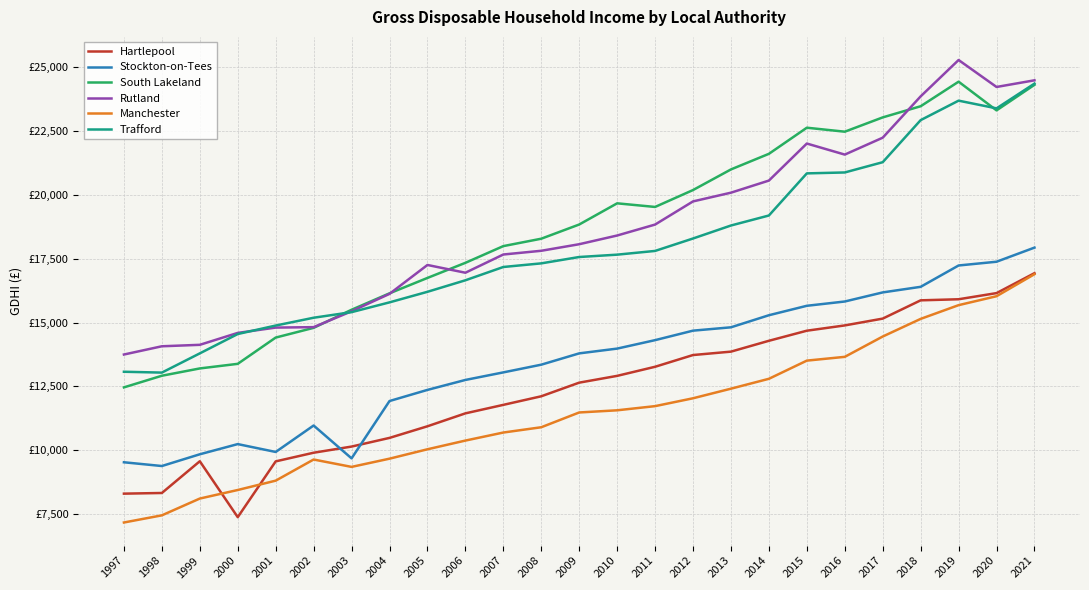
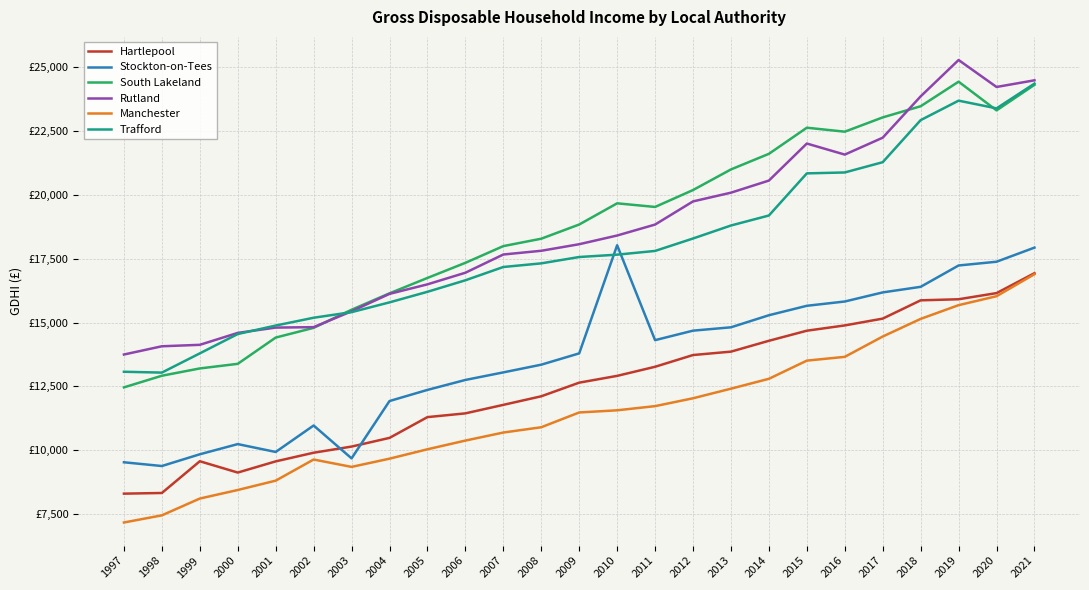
  {
    "Hartlepool": {
      "1997": "£8,300",
      "1998": "£8,300",
      "1999": "£9,600",
-     "2000": "£7,400",
+     "2000": "£9,100",
      "2001": "£9,600",
      "2002": "£9,900",
      "2003": "£10,100",
      "2004": "£10,500",
-     "2005": "£10,900",
+     "2005": "£11,300",
      "2006": "£11,400",
      "2007": "£11,800",
      "2008": "£12,100",
      "2009": "£12,600",
      "2010": "£12,900",
      "2011": "£13,300",
      "2012": "£13,700",
      "2013": "£13,900",
      "2014": "£14,300",
      "2015": "£14,700",
      "2016": "£14,900",
      "2017": "£15,200",
      "2018": "£15,900",
      "2019": "£15,900",
      "2020": "£16,200"
    },
    "Stockton-on-Tees": {
      "1997": "£9,500",
      "1998": "£9,400",
      "1999": "£9,800",
      "2000": "£10,200",
      "2001": "£9,900",
      "2002": "£11,000",
      "2003": "£9,700",
      "2004": "£11,900",
      "2005": "£12,400",
      "2006": "£12,800",
      "2007": "£13,000",
      "2008": "£13,300",
      "2009": "£13,800",
-     "2010": "£14,000",
+     "2010": "£18,000",
      "2011": "£14,300",
      "2012": "£14,700",
      "2013": "£14,800",
      "2014": "£15,300",
      "2015": "£15,700",
      "2016": "£15,800",
      "2017": "£16,200",
      "2018": "£16,400",
      "2019": "£17,200",
      "2020": "£17,400",
      "2021": "£17,900"
    },
    "Rutland": {
      "1997": "£13,700",
      "1998": "£14,100",
      "1999": "£14,100",
-     "2005": "£17,300",
+     "2005": "£16,500",
      "2006": "£17,000",
      "2007": "£17,700",
      "2008": "£17,800",
      "2009": "£18,100",
      "2010": "£18,400",
      "2011": "£18,800",
      "2012": "£19,700",
      "2013": "£20,100",
      "2014": "£20,600",
      "2015": "£22,000",
      "2016": "£21,600",
      "2017": "£22,200",
      "2018": "£23,900",
      "2019": "£25,300",
      "2020": "£24,200",
      "2021": "£24,500"
    },
    "Manchester": {
      "1997": "£7,200",
      "1998": "£7,400",
      "1999": "£8,100",
      "2000": "£8,400",
      "2001": "£8,800",
      "2002": "£9,600",
      "2003": "£9,300",
      "2004": "£9,700",
      "2005": "£10,000",
      "2006": "£10,400",
      "2007": "£10,700",
      "2008": "£10,900",
      "2009": "£11,500",
      "2010": "£11,600",
      "2011": "£11,700",
      "2012": "£12,000",
      "2013": "£12,400",
      "2014": "£12,800",
      "2015": "£13,500",
      "2016": "£13,700",
      "2017": "£14,500",
      "2018": "£15,100",
      "2019": "£15,700",
      "2020": "£16,000"
    }
  }
